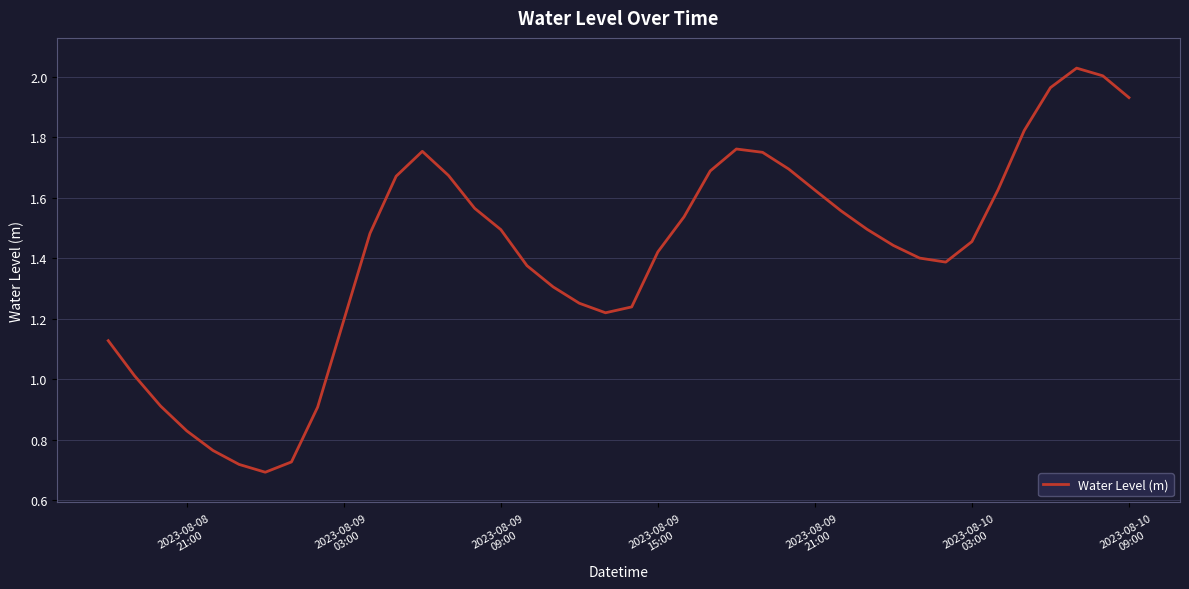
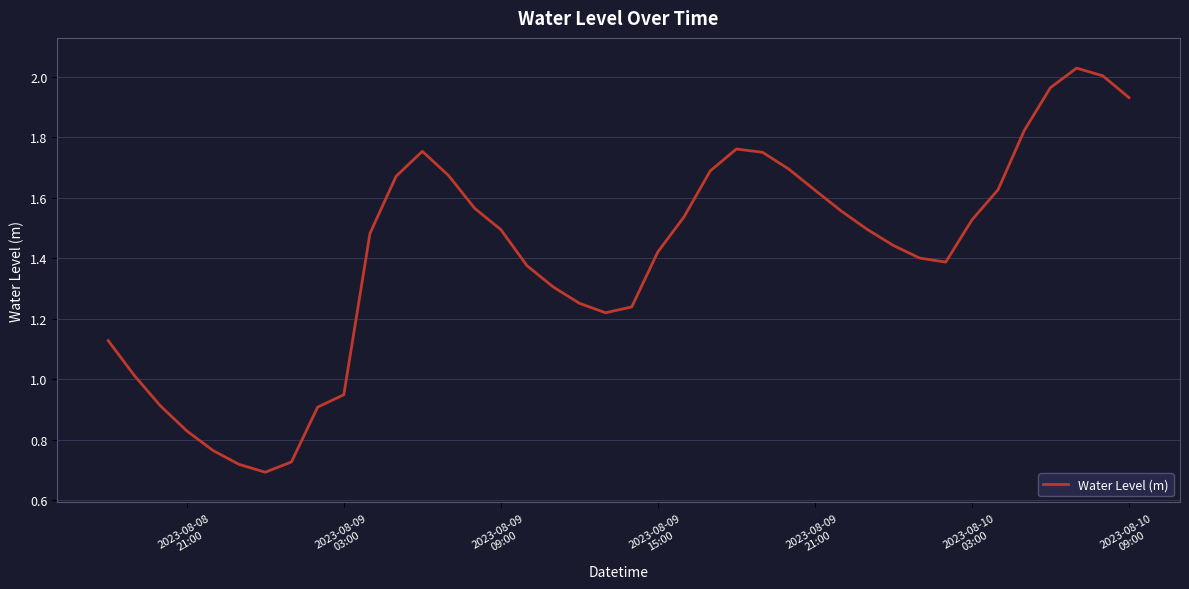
  {
    "2023-08-08 21:00": 0.83,
-   "2023-08-09 03:00": 1.20,
+   "2023-08-09 03:00": 0.95,
    "2023-08-09 09:00": 1.50,
    "2023-08-09 15:00": 1.42,
    "2023-08-09 21:00": 1.63,
-   "2023-08-10 03:00": 1.46,
+   "2023-08-10 03:00": 1.53,
    "2023-08-10 09:00": 1.93
  }
